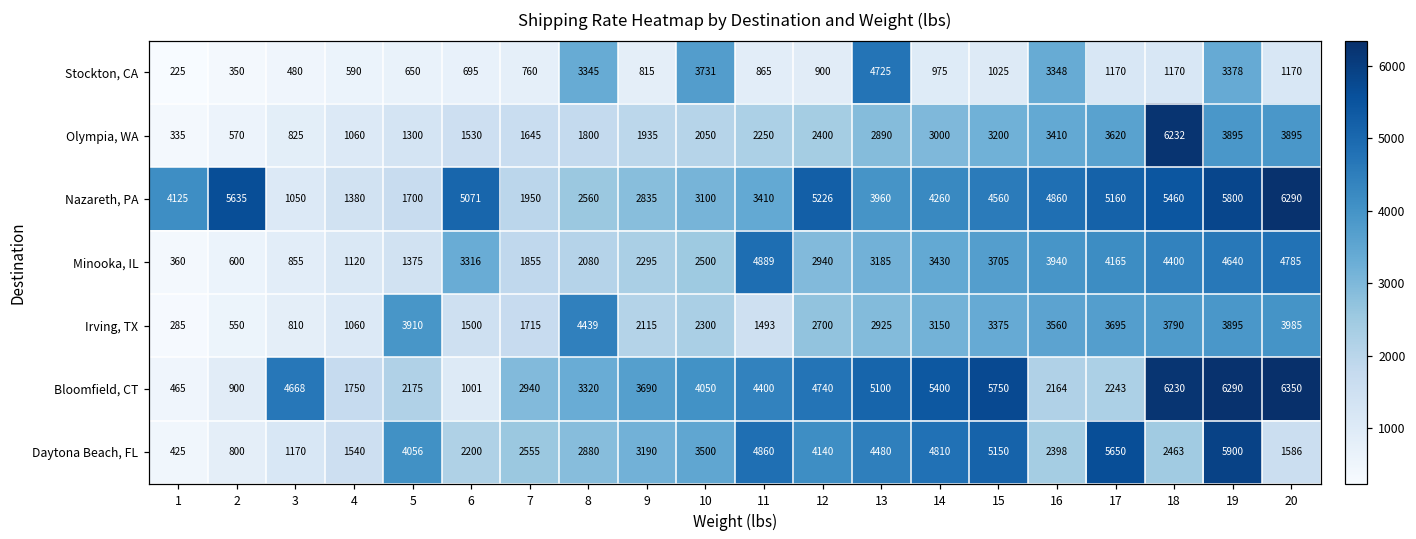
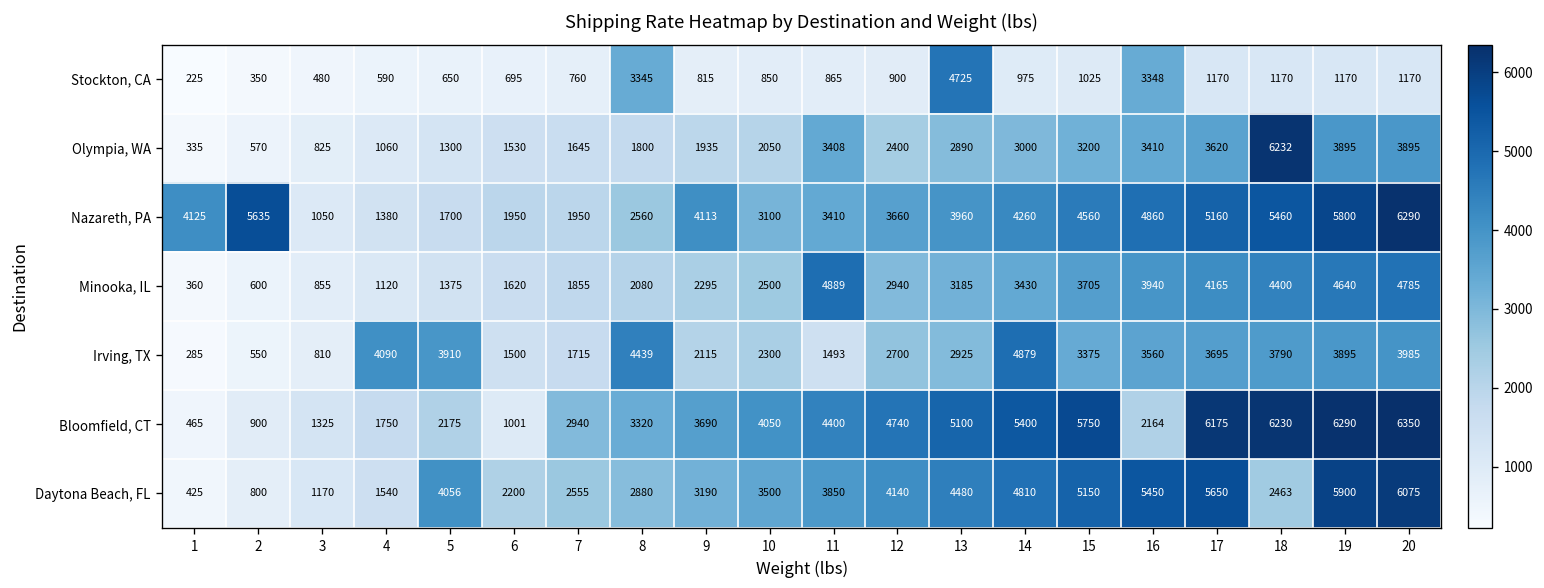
  {
    "Stockton, CA": {
      "1": 225,
      "2": 350,
      "3": 480,
      "4": 590,
      "5": 650,
      "6": 695,
      "7": 760,
      "8": 3345,
      "9": 815,
-     "10": 3731,
+     "10": 850,
      "11": 865,
      "12": 900,
      "13": 4725,
      "14": 975,
      "15": 1025,
      "16": 3348,
      "17": 1170,
      "18": 1170,
-     "19": 3378,
+     "19": 1170,
      "20": 1170
    },
    "Olympia, WA": {
      "1": 335,
      "2": 570,
      "3": 825,
      "4": 1060,
      "5": 1300,
      "6": 1530,
      "7": 1645,
      "8": 1800,
      "9": 1935,
      "10": 2050,
-     "11": 2250,
+     "11": 3408,
      "12": 2400,
      "13": 2890,
      "14": 3000,
      "15": 3200,
      "16": 3410,
      "17": 3620,
      "18": 6232,
      "19": 3895,
      "20": 3895
    },
    "Nazareth, PA": {
      "1": 4125,
      "2": 5635,
      "3": 1050,
      "4": 1380,
      "5": 1700,
-     "6": 5071,
+     "6": 1950,
      "7": 1950,
      "8": 2560,
-     "9": 2835,
+     "9": 4113,
      "10": 3100,
      "11": 3410,
-     "12": 5226,
+     "12": 3660,
      "13": 3960,
      "14": 4260,
      "15": 4560,
      "16": 4860,
      "17": 5160,
      "18": 5460,
      "19": 5800,
      "20": 6290
    },
    "Minooka, IL": {
      "1": 360,
      "2": 600,
      "3": 855,
      "4": 1120,
      "5": 1375,
-     "6": 3316,
+     "6": 1620,
      "7": 1855,
      "8": 2080,
      "9": 2295,
      "10": 2500,
      "11": 4889,
      "12": 2940,
      "13": 3185,
      "14": 3430,
      "15": 3705,
      "16": 3940,
      "17": 4165,
      "18": 4400,
      "19": 4640,
      "20": 4785
    },
    "Irving, TX": {
      "1": 285,
      "2": 550,
      "3": 810,
-     "4": 1060,
+     "4": 4090,
      "5": 3910,
      "6": 1500,
      "7": 1715,
      "8": 4439,
      "9": 2115,
      "10": 2300,
      "11": 1493,
      "12": 2700,
      "13": 2925,
-     "14": 3150,
+     "14": 4879,
      "15": 3375,
      "16": 3560,
      "17": 3695,
      "18": 3790,
      "19": 3895,
      "20": 3985
    },
    "Bloomfield, CT": {
      "1": 465,
      "2": 900,
-     "3": 4668,
+     "3": 1325,
      "4": 1750,
      "5": 2175,
      "6": 1001,
      "7": 2940,
      "8": 3320,
      "9": 3690,
      "10": 4050,
      "11": 4400,
      "12": 4740,
      "13": 5100,
      "14": 5400,
      "15": 5750,
      "16": 2164,
-     "17": 2243,
+     "17": 6175,
      "18": 6230,
      "19": 6290,
      "20": 6350
    },
    "Daytona Beach, FL": {
      "1": 425,
      "2": 800,
      "3": 1170,
      "4": 1540,
      "5": 4056,
      "6": 2200,
      "7": 2555,
      "8": 2880,
      "9": 3190,
      "10": 3500,
-     "11": 4860,
+     "11": 3850,
      "12": 4140,
      "13": 4480,
      "14": 4810,
      "15": 5150,
-     "16": 2398,
+     "16": 5450,
      "17": 5650,
      "18": 2463,
      "19": 5900,
-     "20": 1586
+     "20": 6075
    }
  }
